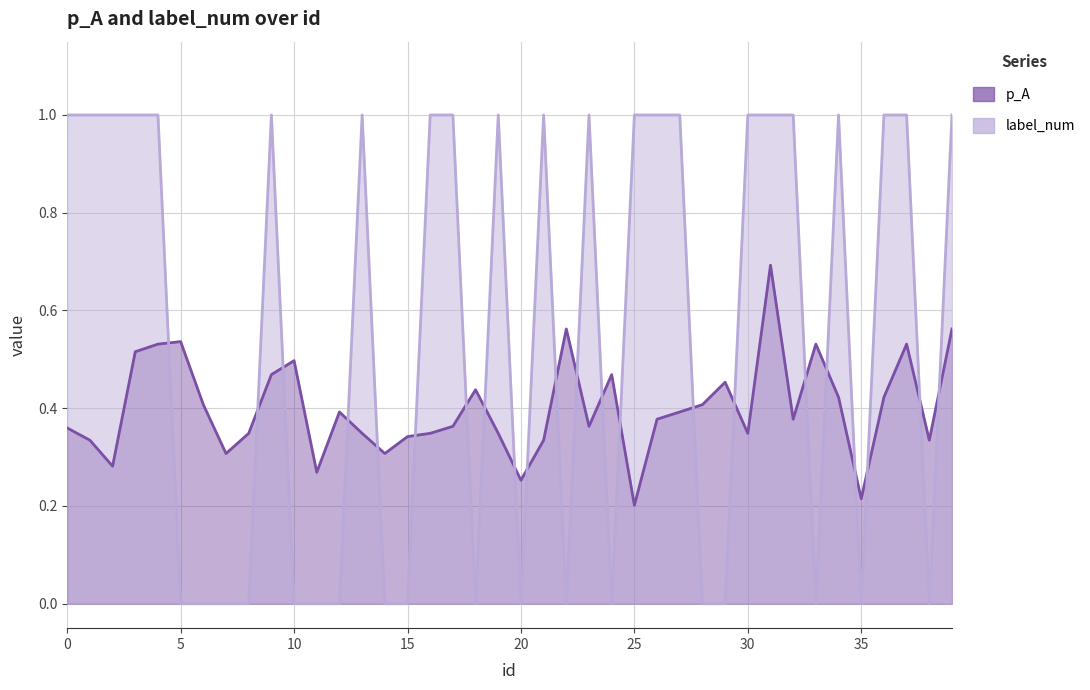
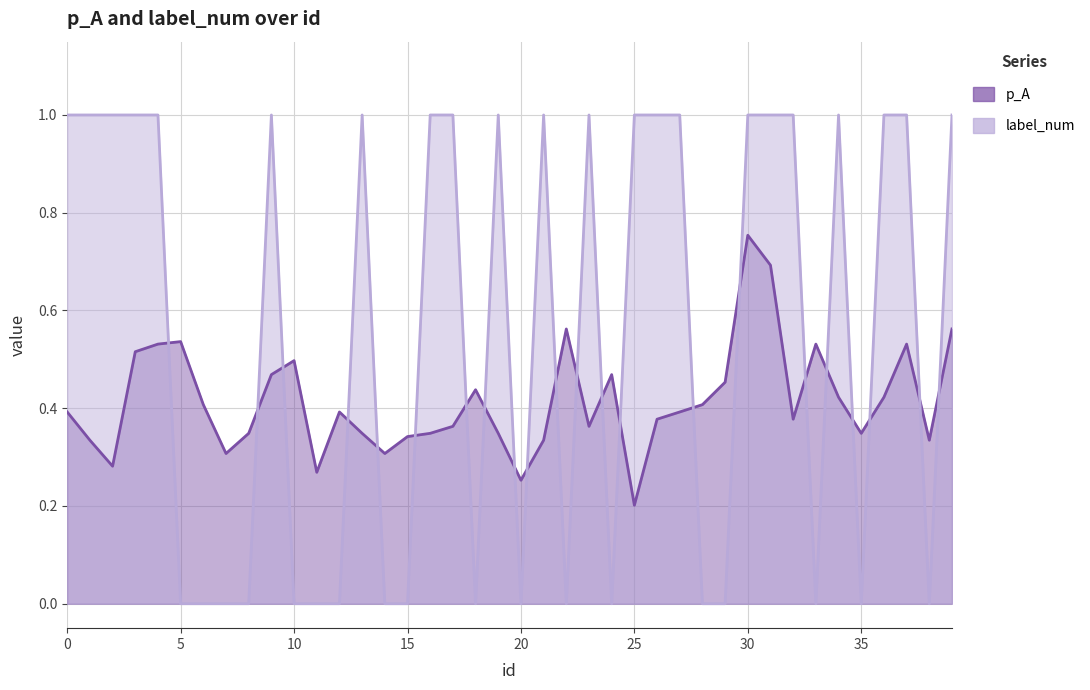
  {
    "p_A": {
-     "0": 0.36,
+     "0": 0.39,
      "5": 0.54,
      "10": 0.50,
      "15": 0.34,
      "20": 0.25,
      "25": 0.20,
-     "30": 0.35,
-     "35": 0.21
+     "30": 0.75,
+     "35": 0.35
    },
    "label_num": {
      "0": 1.00,
      "5": 0.00,
      "10": 0.00,
      "15": 0.00,
      "20": 0.00,
      "25": 1.00,
      "30": 1.00,
      "35": 0.00
    }
  }
